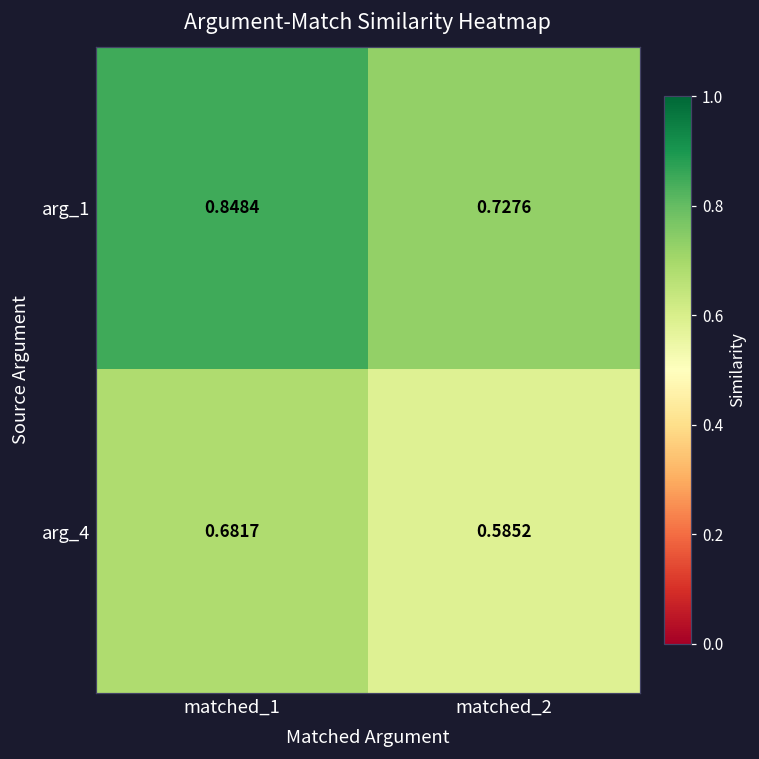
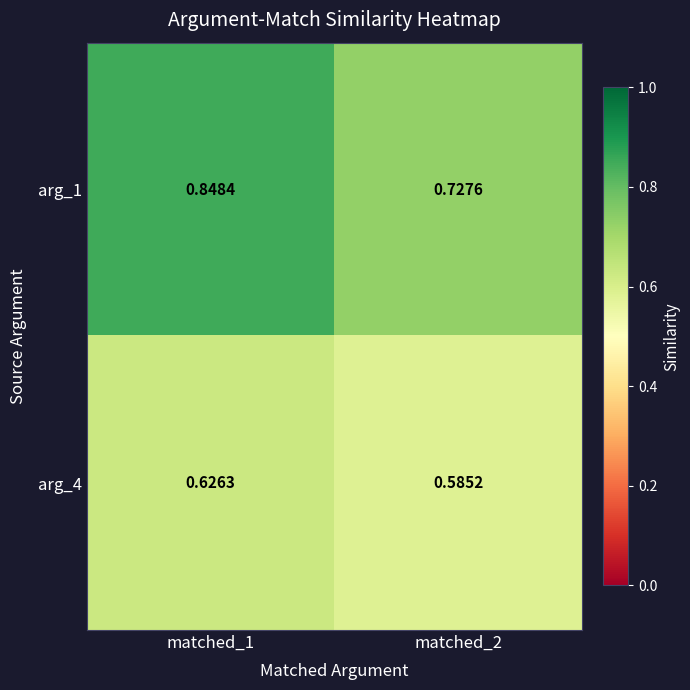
  {
    "arg_1": {
      "matched_1": 0.8484,
      "matched_2": 0.7276
    },
    "arg_4": {
-     "matched_1": 0.6817,
+     "matched_1": 0.6263,
      "matched_2": 0.5852
    }
  }
